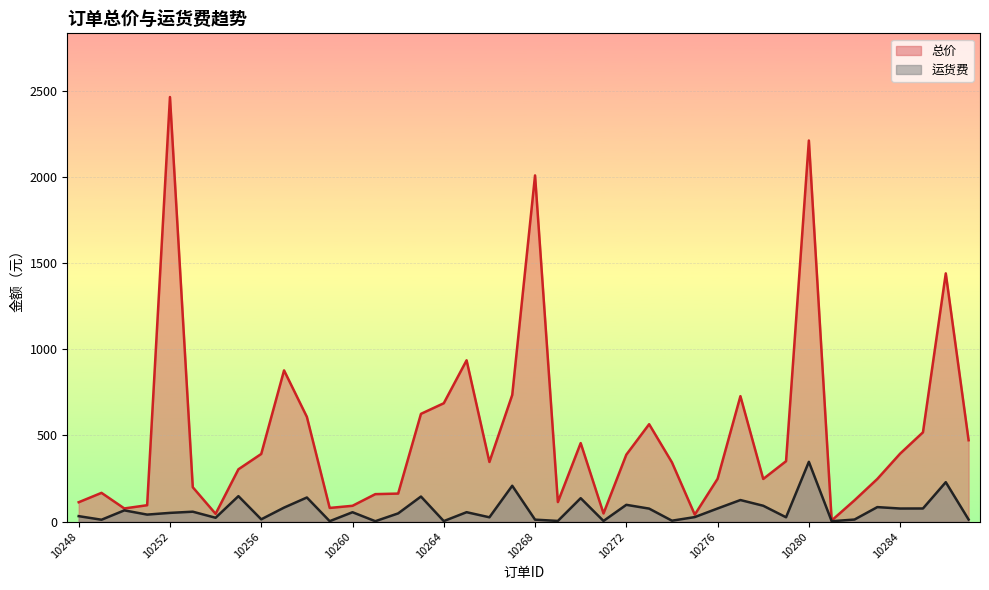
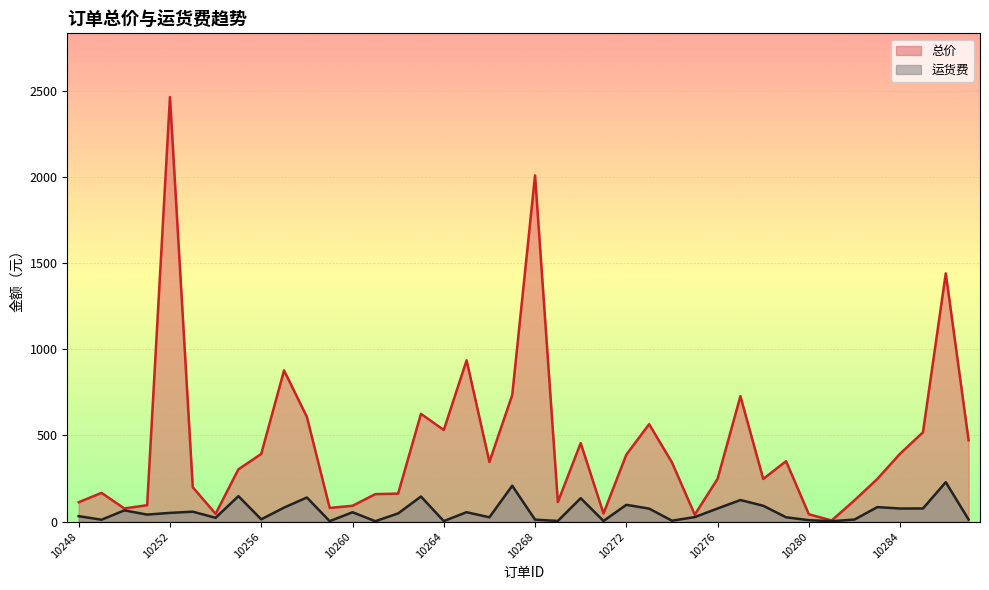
  {
    "总价": {
      "10248": 110,
      "10252": 2460,
      "10256": 390,
      "10260": 90,
-     "10264": 690,
+     "10264": 530,
      "10268": 2010,
      "10272": 390,
      "10276": 250,
-     "10280": 2210,
+     "10280": 40,
      "10284": 390
    },
    "运货费": {
      "10248": 30,
      "10252": 50,
      "10256": 10,
      "10260": 60,
      "10264": 0,
      "10268": 10,
      "10272": 100,
      "10276": 80,
-     "10280": 350,
+     "10280": 10,
      "10284": 80
    }
  }
